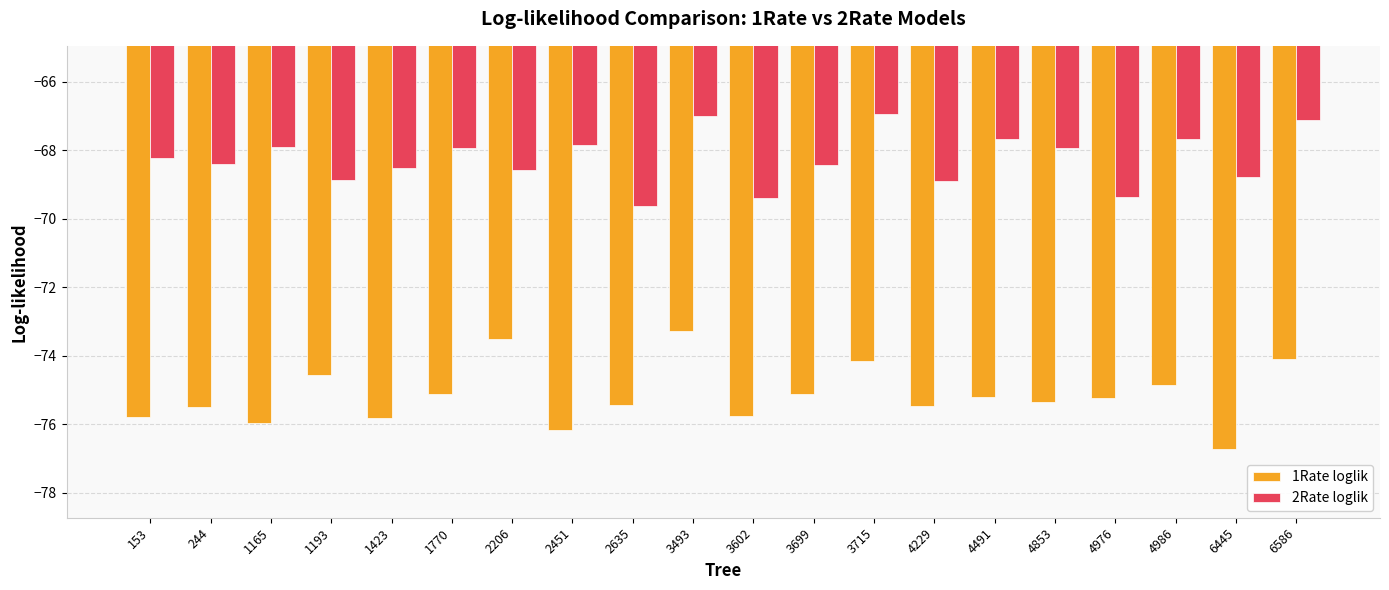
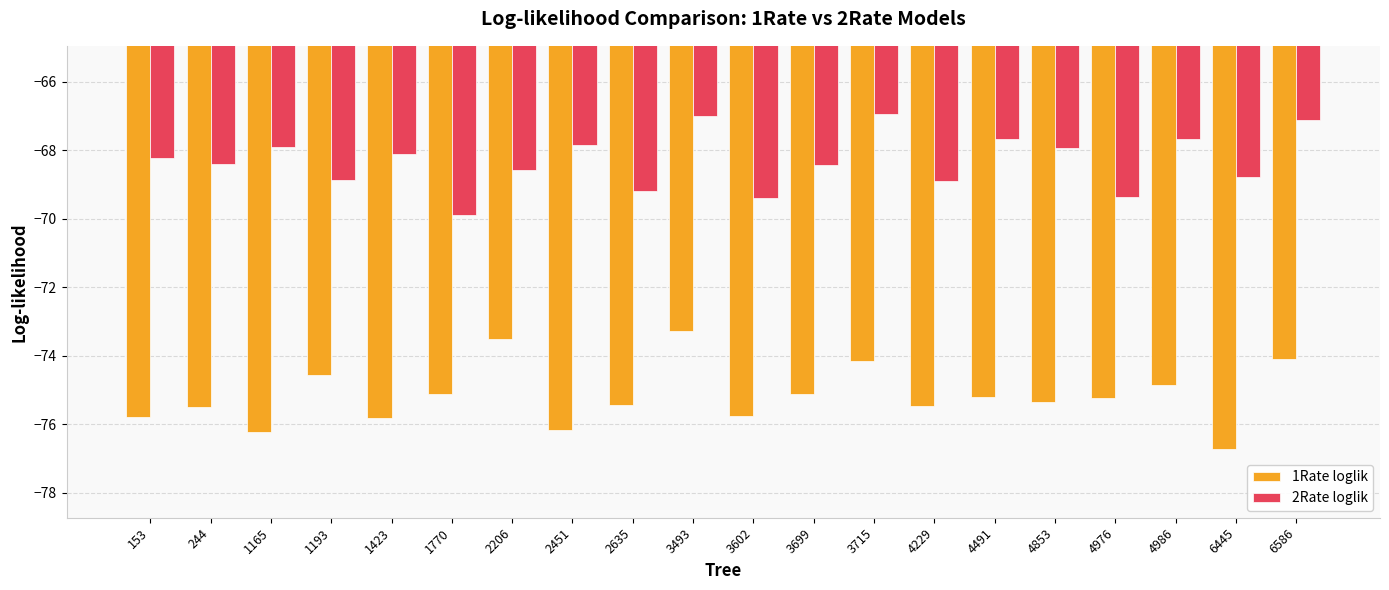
  {
    "1Rate loglik": {
      "153": -75.8,
      "244": -75.5,
-     "1165": -75.9,
+     "1165": -76.2,
      "1193": -74.6,
      "1423": -75.8,
      "1770": -75.1,
      "2206": -73.5,
      "2451": -76.2,
      "2635": -75.4,
      "3493": -73.3,
      "3602": -75.7,
      "3699": -75.1,
      "3715": -74.2,
      "4229": -75.5,
      "4491": -75.2,
      "4853": -75.3,
      "4976": -75.2,
      "4986": -74.8,
      "6445": -76.7,
      "6586": -74.1
    },
    "2Rate loglik": {
      "153": -68.2,
      "244": -68.4,
      "1165": -67.9,
      "1193": -68.9,
-     "1423": -68.5,
-     "1770": -67.9,
+     "1423": -68.1,
+     "1770": -69.9,
      "2206": -68.6,
      "2451": -67.8,
-     "2635": -69.6,
+     "2635": -69.2,
      "3493": -67.0,
      "3602": -69.4,
      "3699": -68.4,
      "3715": -67.0,
      "4229": -68.9,
      "4491": -67.7,
      "4853": -67.9,
      "4976": -69.4,
      "4986": -67.7,
      "6445": -68.8,
      "6586": -67.1
    }
  }
